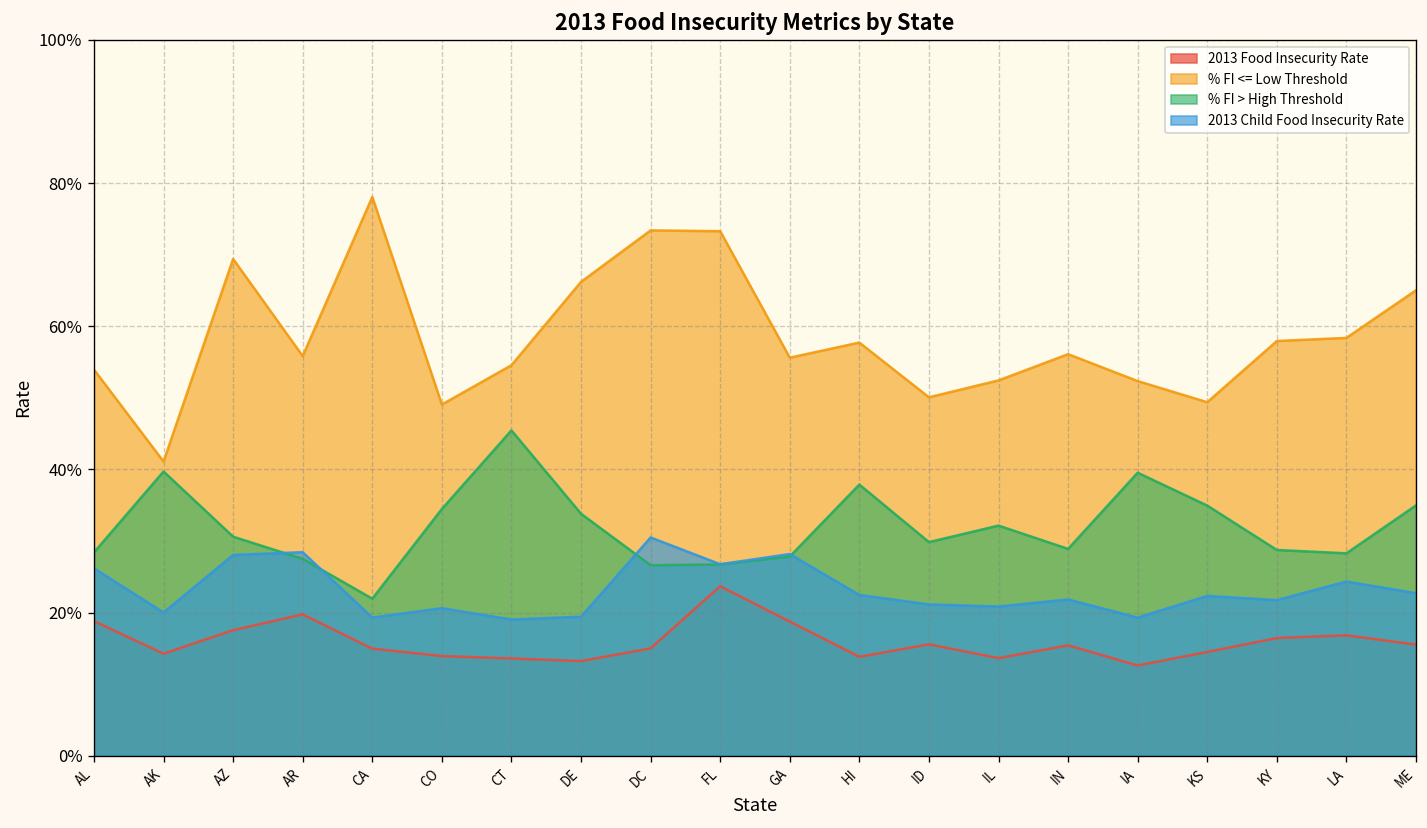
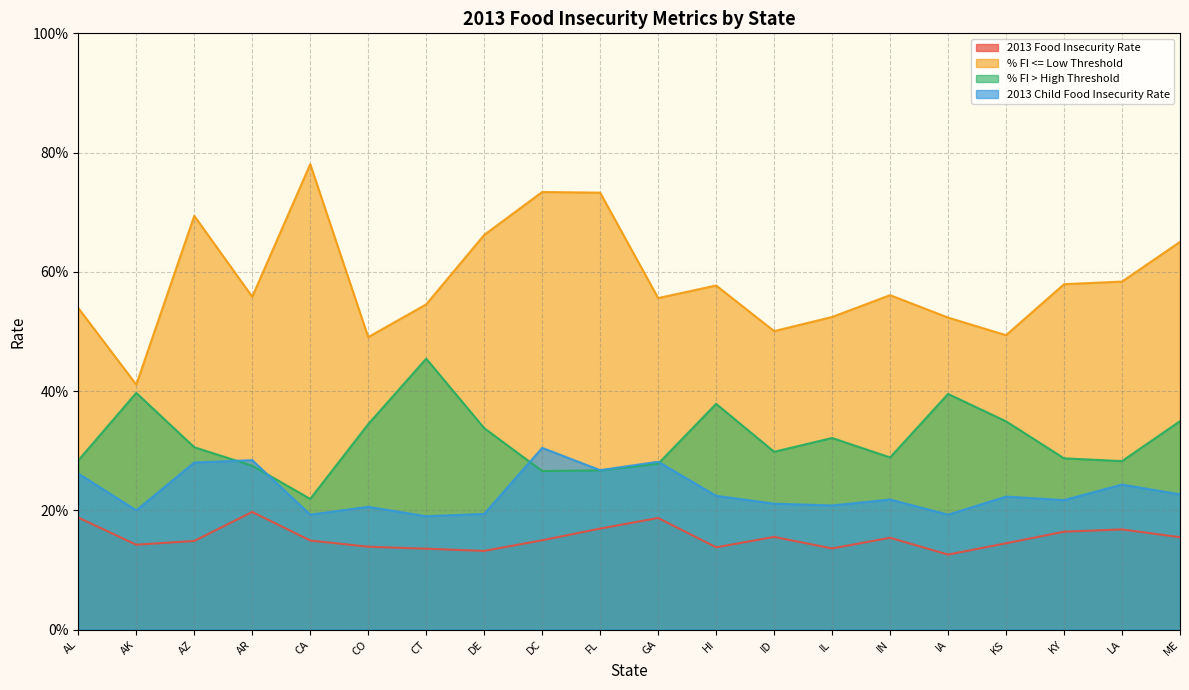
  {
    "2013 Food Insecurity Rate": {
      "AL": "19%",
      "AK": "14%",
-     "AZ": "18%",
+     "AZ": "15%",
      "AR": "20%",
      "CA": "15%",
      "CO": "14%",
      "CT": "14%",
      "DE": "13%",
      "DC": "15%",
-     "FL": "24%",
+     "FL": "17%",
      "GA": "19%",
      "HI": "14%",
      "ID": "16%",
      "IL": "14%",
      "IN": "15%",
      "IA": "13%",
      "KS": "14%",
      "KY": "16%",
      "LA": "17%",
      "ME": "16%"
    },
    "% FI <= Low Threshold": {
      "AL": "54%",
      "AK": "41%",
      "AZ": "69%",
      "AR": "56%",
      "CA": "78%",
      "CO": "49%",
      "CT": "55%",
      "DE": "66%",
      "DC": "73%",
      "FL": "73%",
      "GA": "56%",
      "HI": "58%",
      "ID": "50%",
      "IL": "52%",
      "IN": "56%",
      "IA": "52%",
      "KS": "49%",
      "KY": "58%",
      "LA": "58%",
      "ME": "65%"
    },
    "% FI > High Threshold": {
      "AL": "28%",
      "AK": "40%",
      "AZ": "31%",
      "AR": "27%",
      "CA": "22%",
      "CO": "34%",
      "CT": "45%",
      "DE": "34%",
      "DC": "27%",
      "HI": "38%",
      "ID": "30%",
      "IL": "32%",
      "IN": "29%",
      "IA": "40%",
      "KS": "35%",
      "KY": "29%",
      "LA": "28%",
      "ME": "35%"
    },
    "2013 Child Food Insecurity Rate": {
      "AL": "26%",
      "AK": "20%",
      "AZ": "28%",
      "AR": "28%",
      "CA": "19%",
      "CO": "21%",
      "CT": "19%",
      "DE": "19%",
      "DC": "30%",
      "HI": "22%",
      "ID": "21%",
      "IL": "21%",
      "IN": "22%",
      "IA": "19%",
      "KS": "22%",
      "KY": "22%",
      "LA": "24%",
      "ME": "23%"
    }
  }
